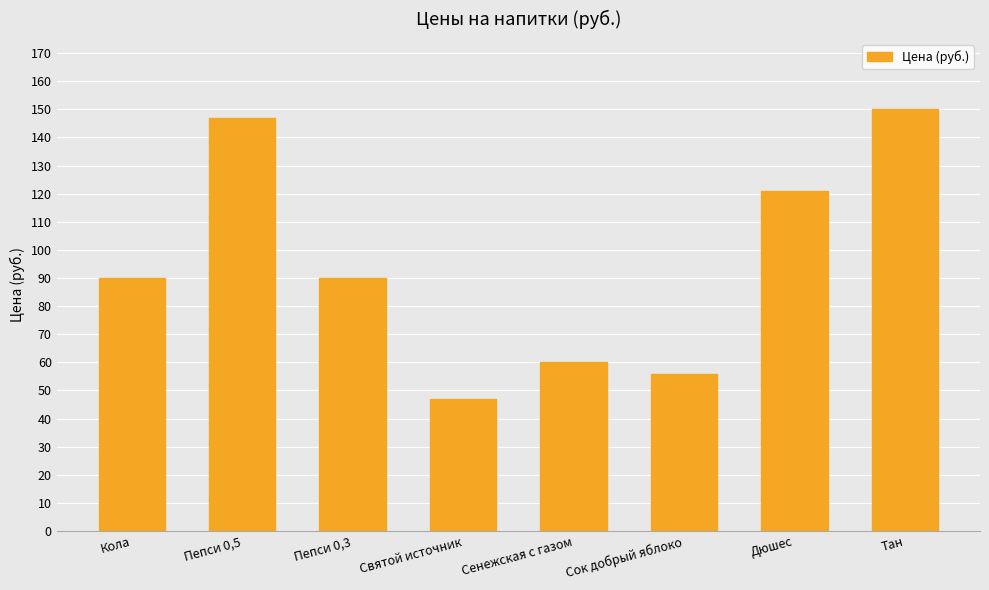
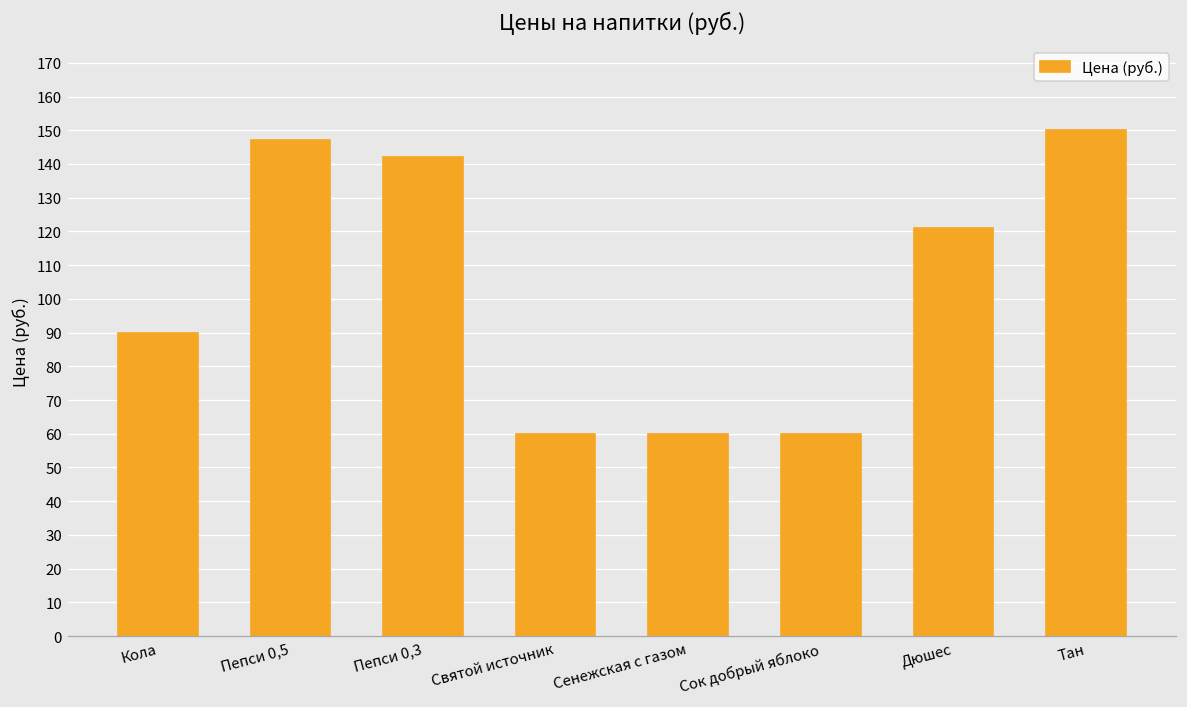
  {
    "Кола": 90,
    "Пепси 0,5": 147,
-   "Пепси 0,3": 90,
-   "Святой источник": 47,
+   "Пепси 0,3": 142,
+   "Святой источник": 60,
    "Сенежская с газом": 60,
-   "Сок добрый яблоко": 56,
+   "Сок добрый яблоко": 60,
    "Дюшес": 121,
    "Тан": 150
  }
